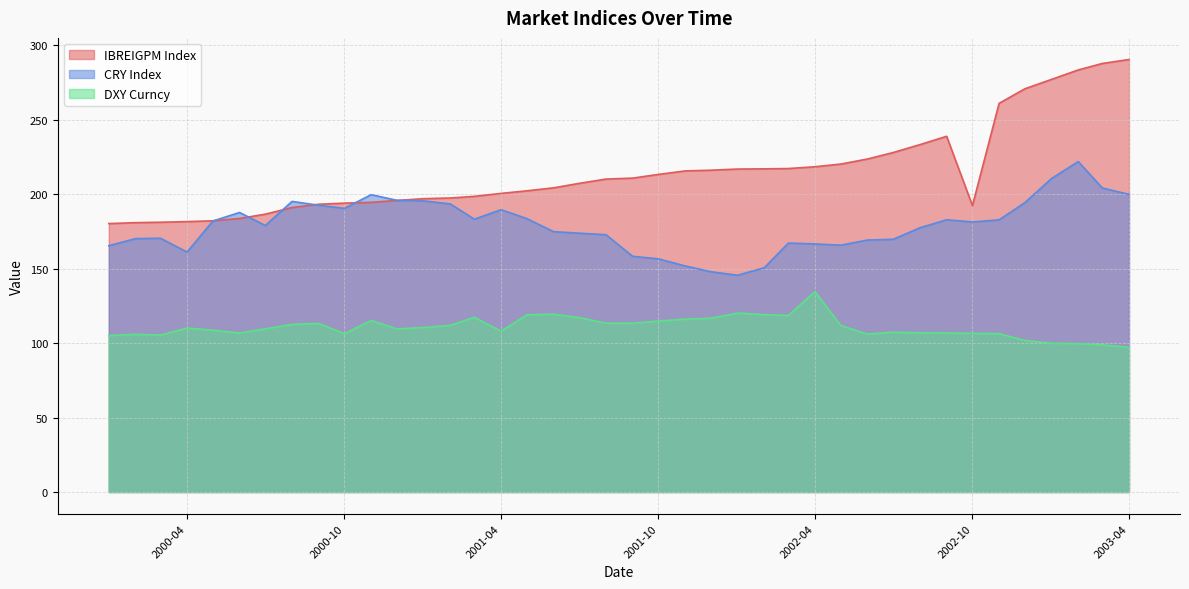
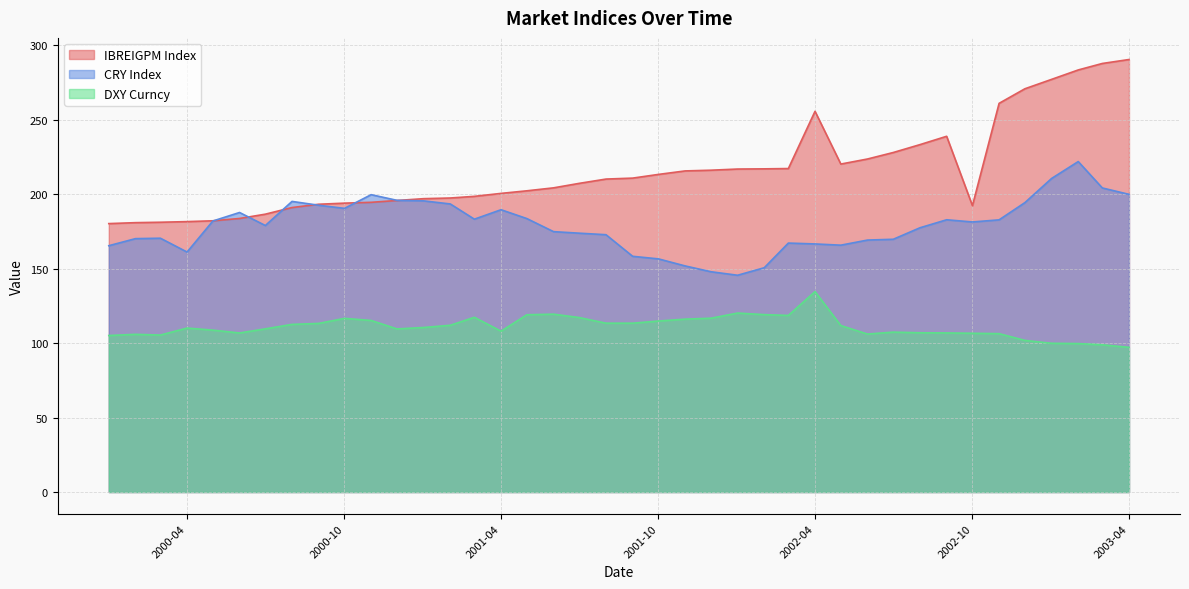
  {
    "IBREIGPM Index": {
      "2000-04": 182,
      "2000-10": 194,
      "2001-04": 201,
      "2001-10": 213,
-     "2002-04": 218,
+     "2002-04": 256,
      "2002-10": 192,
      "2003-04": 291
    },
    "CRY Index": {
      "2000-04": 161,
      "2000-10": 191,
      "2001-04": 190,
      "2001-10": 157,
      "2002-04": 167,
      "2002-10": 181,
      "2003-04": 200
    },
    "DXY Curncy": {
      "2000-04": 110,
-     "2000-10": 106,
+     "2000-10": 117,
      "2001-04": 108,
      "2001-10": 115,
      "2002-04": 135,
      "2002-10": 107,
      "2003-04": 97
    }
  }
